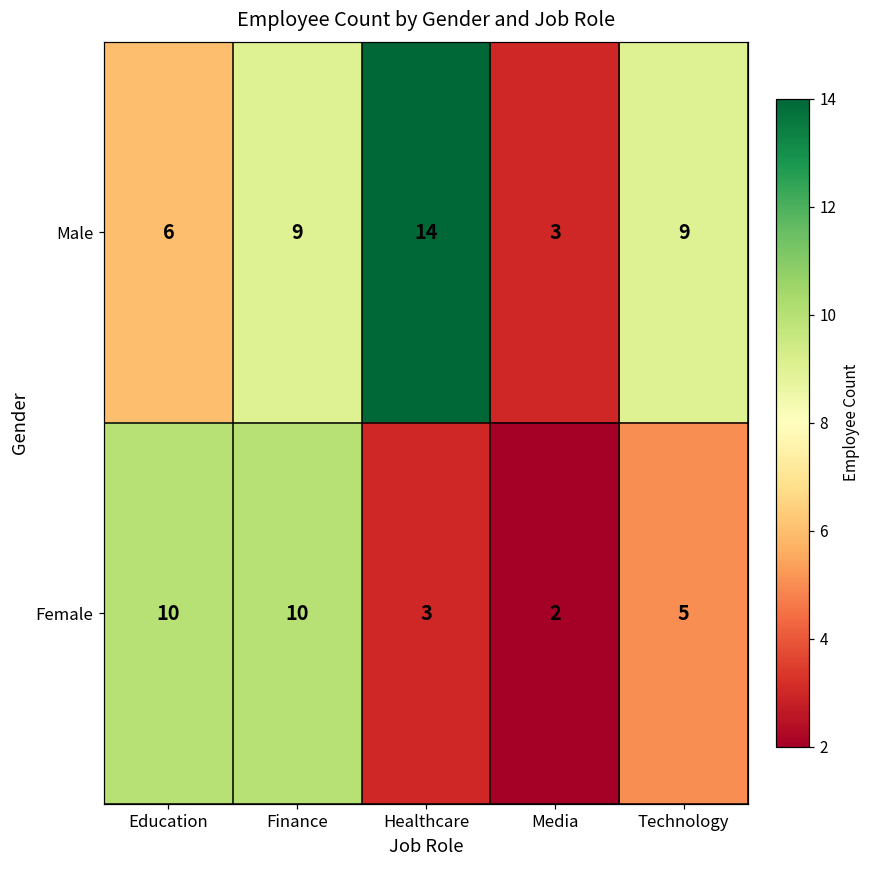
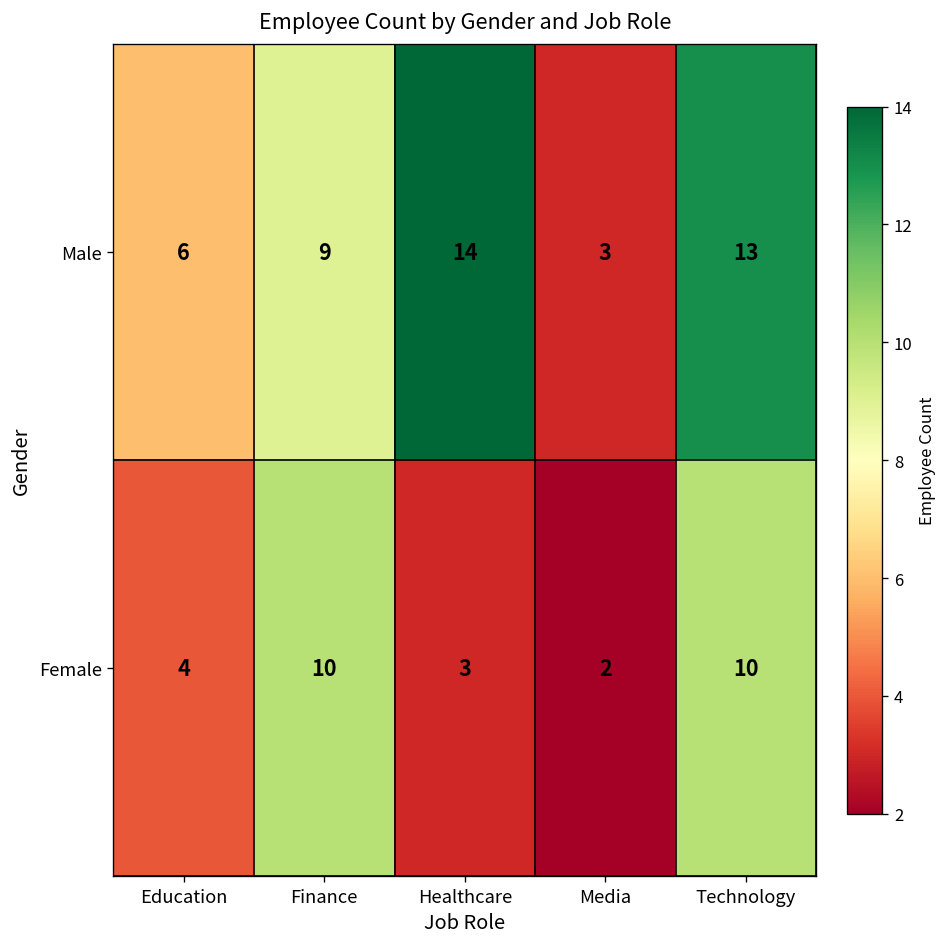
  {
    "Male": {
      "Education": 6,
      "Finance": 9,
      "Healthcare": 14,
      "Media": 3,
-     "Technology": 9
+     "Technology": 13
    },
    "Female": {
-     "Education": 10,
+     "Education": 4,
      "Finance": 10,
      "Healthcare": 3,
      "Media": 2,
-     "Technology": 5
+     "Technology": 10
    }
  }
